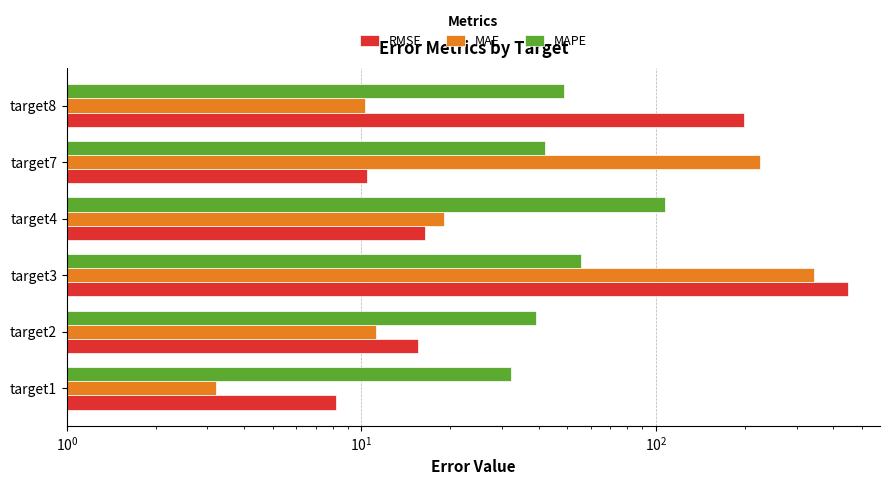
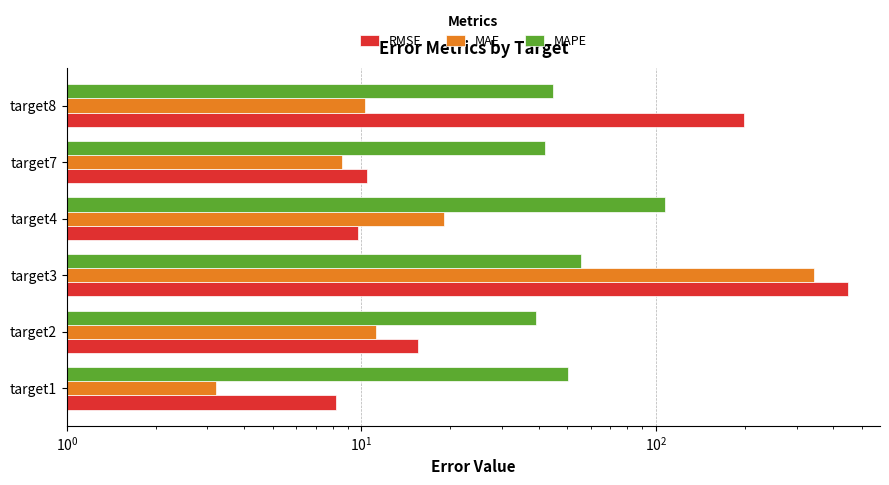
  {
    "RMSE": {
      "target8": 200,
      "target7": 10.5,
-     "target4": 16,
+     "target4": 9.7,
      "target3": 450,
      "target2": 16,
      "target1": 8.2
    },
    "MAE": {
      "target8": 10.3,
-     "target7": 230,
+     "target7": 8.6,
      "target4": 19,
      "target3": 340,
      "target2": 11.2,
      "target1": 3.2
    },
    "MAPE": {
-     "target8": 49,
+     "target8": 45,
      "target7": 42,
      "target4": 107,
      "target3": 56,
      "target2": 39,
-     "target1": 32
+     "target1": 50
    }
  }
